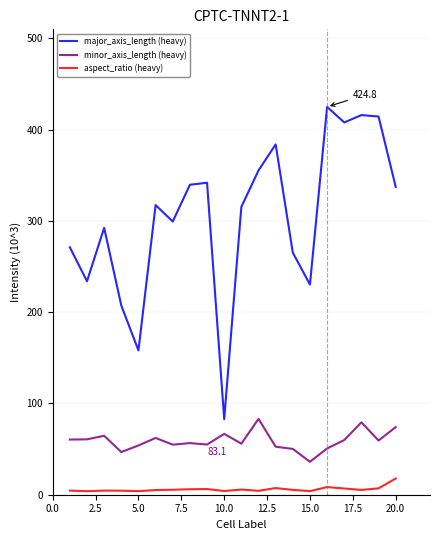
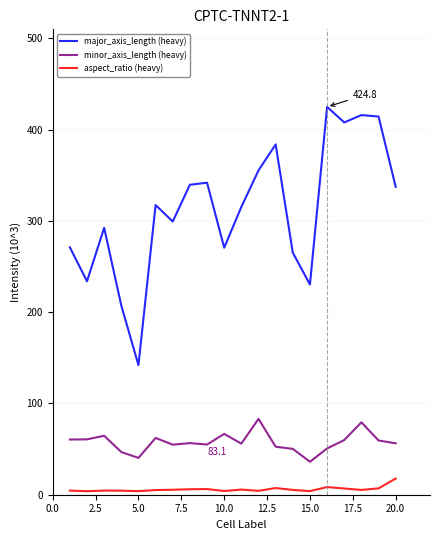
  {
    "major_axis_length (heavy)": {
-     "5.0": 160,
-     "10.0": 80,
+     "5.0": 140,
+     "10.0": 270,
      "15.0": 230,
      "20.0": 340
    },
    "minor_axis_length (heavy)": {
-     "5.0": 50,
+     "5.0": 40,
      "10.0": 70,
      "15.0": 40,
-     "20.0": 70
+     "20.0": 60
    },
    "aspect_ratio (heavy)": {
      "5.0": 0,
      "10.0": 0,
      "15.0": 0,
      "20.0": 20
    }
  }
